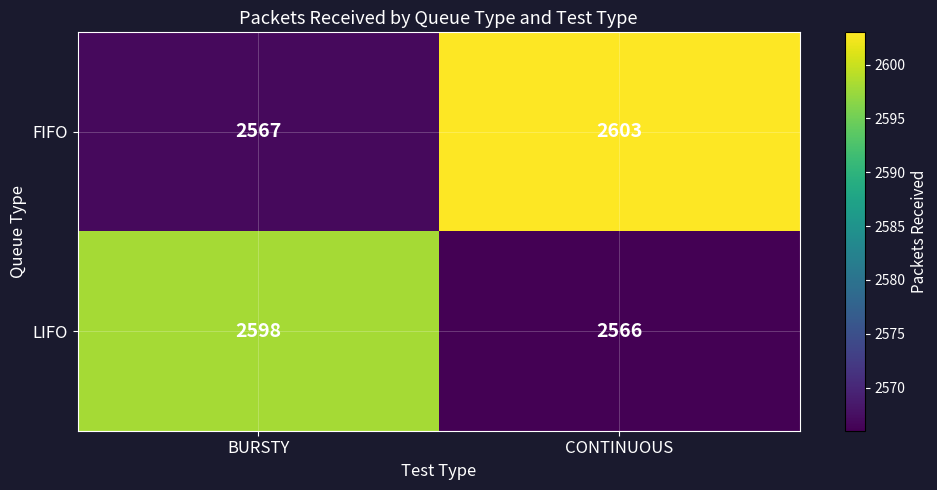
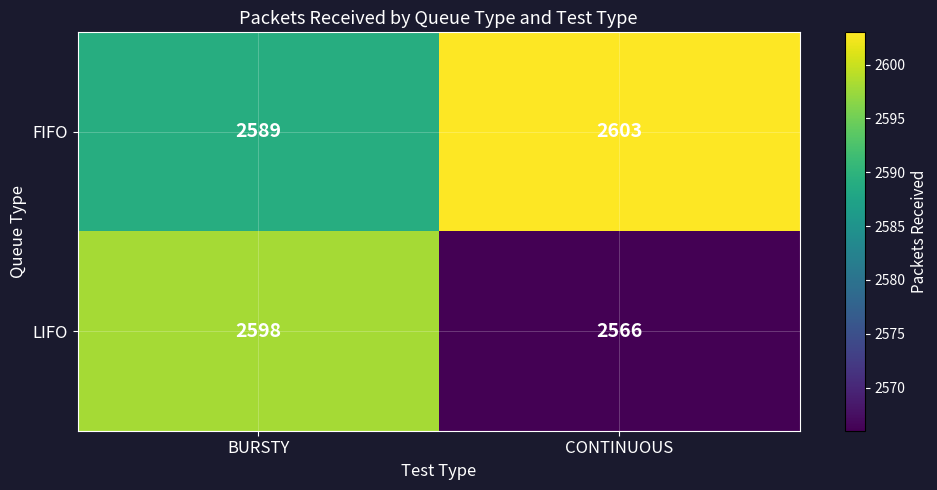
  {
    "FIFO": {
-     "BURSTY": 2567,
+     "BURSTY": 2589,
      "CONTINUOUS": 2603
    },
    "LIFO": {
      "BURSTY": 2598,
      "CONTINUOUS": 2566
    }
  }
